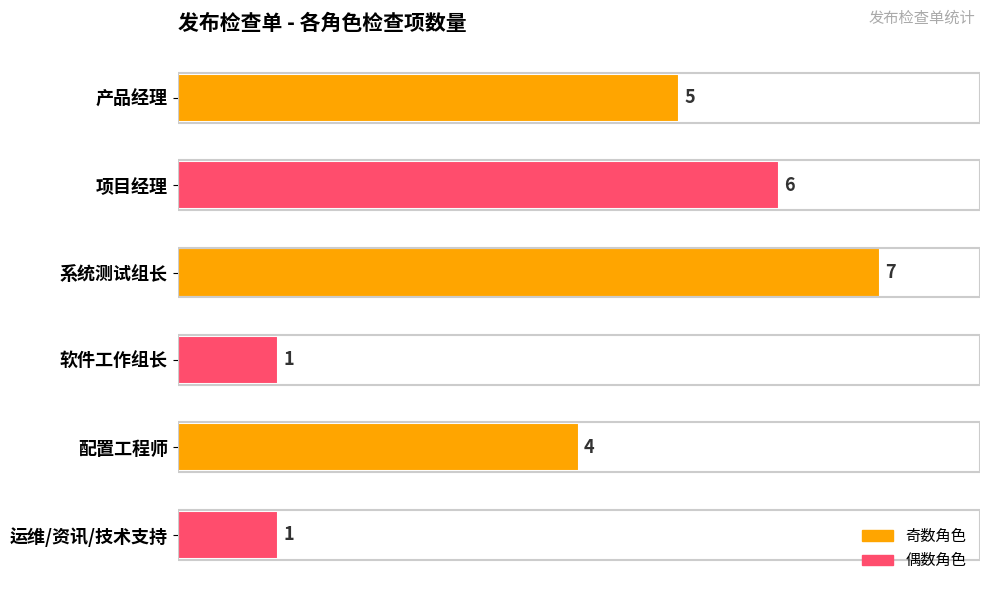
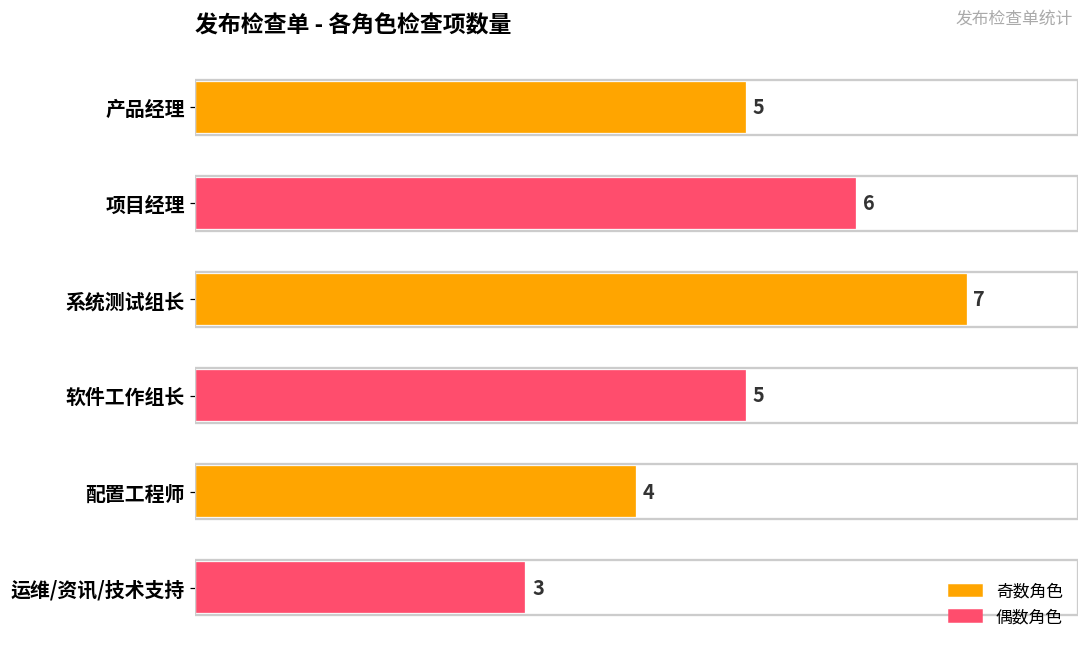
  {
    "产品经理": 5,
    "项目经理": 6,
    "系统测试组长": 7,
-   "软件工作组长": 1,
+   "软件工作组长": 5,
    "配置工程师": 4,
-   "运维/资讯/技术支持": 1
+   "运维/资讯/技术支持": 3
  }
